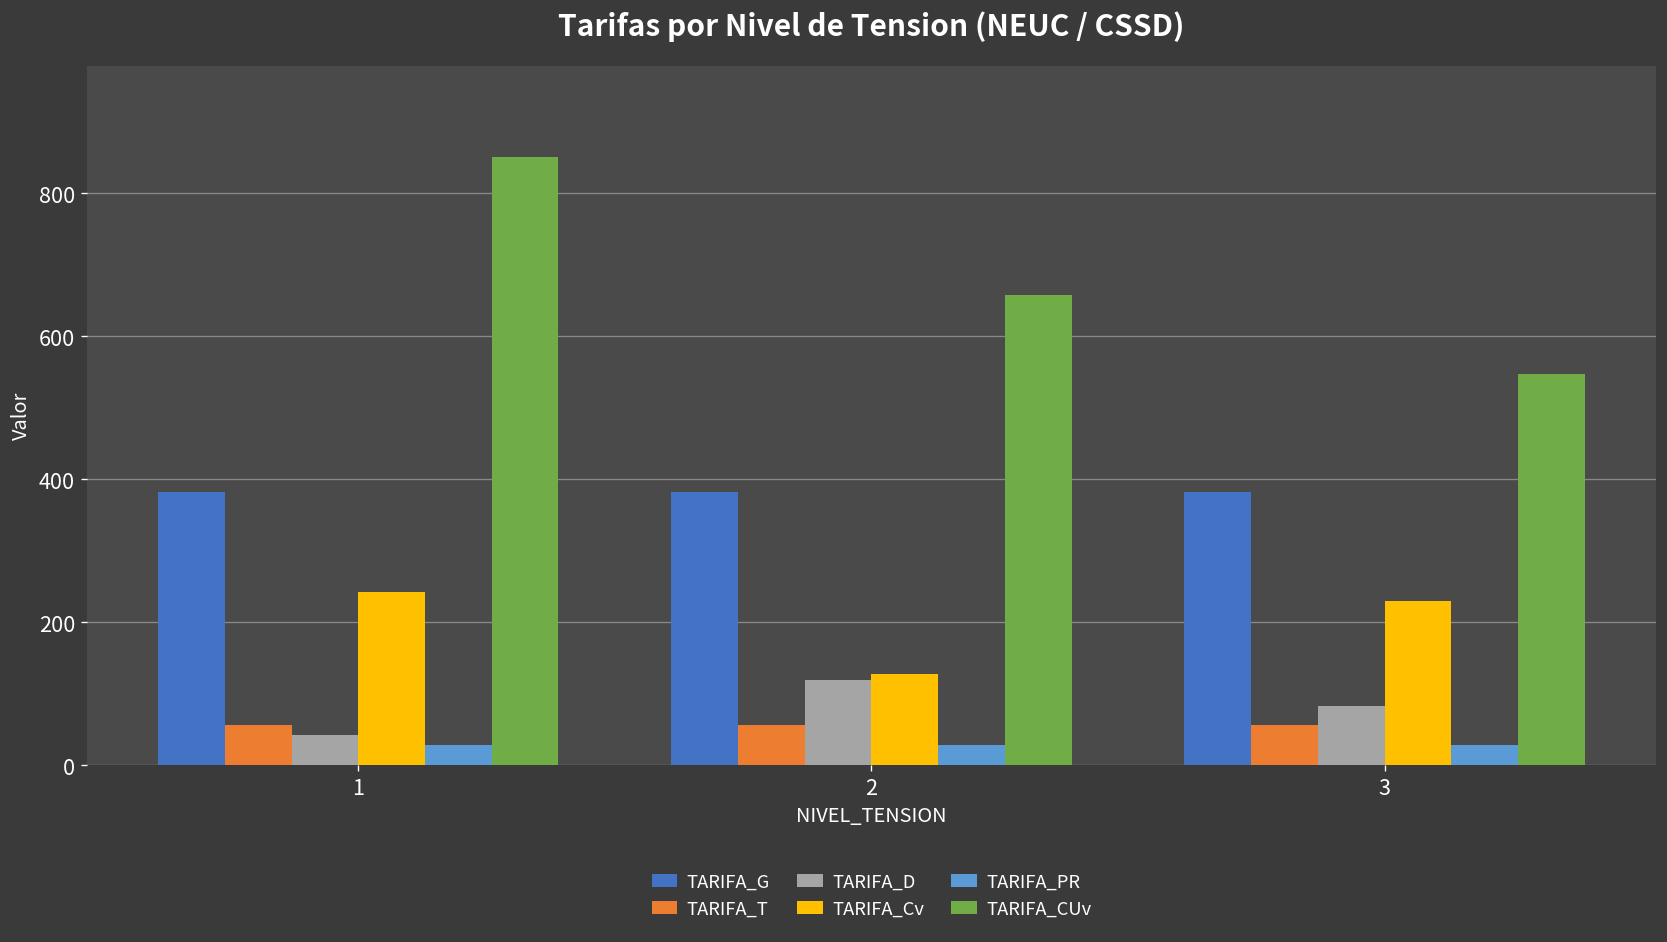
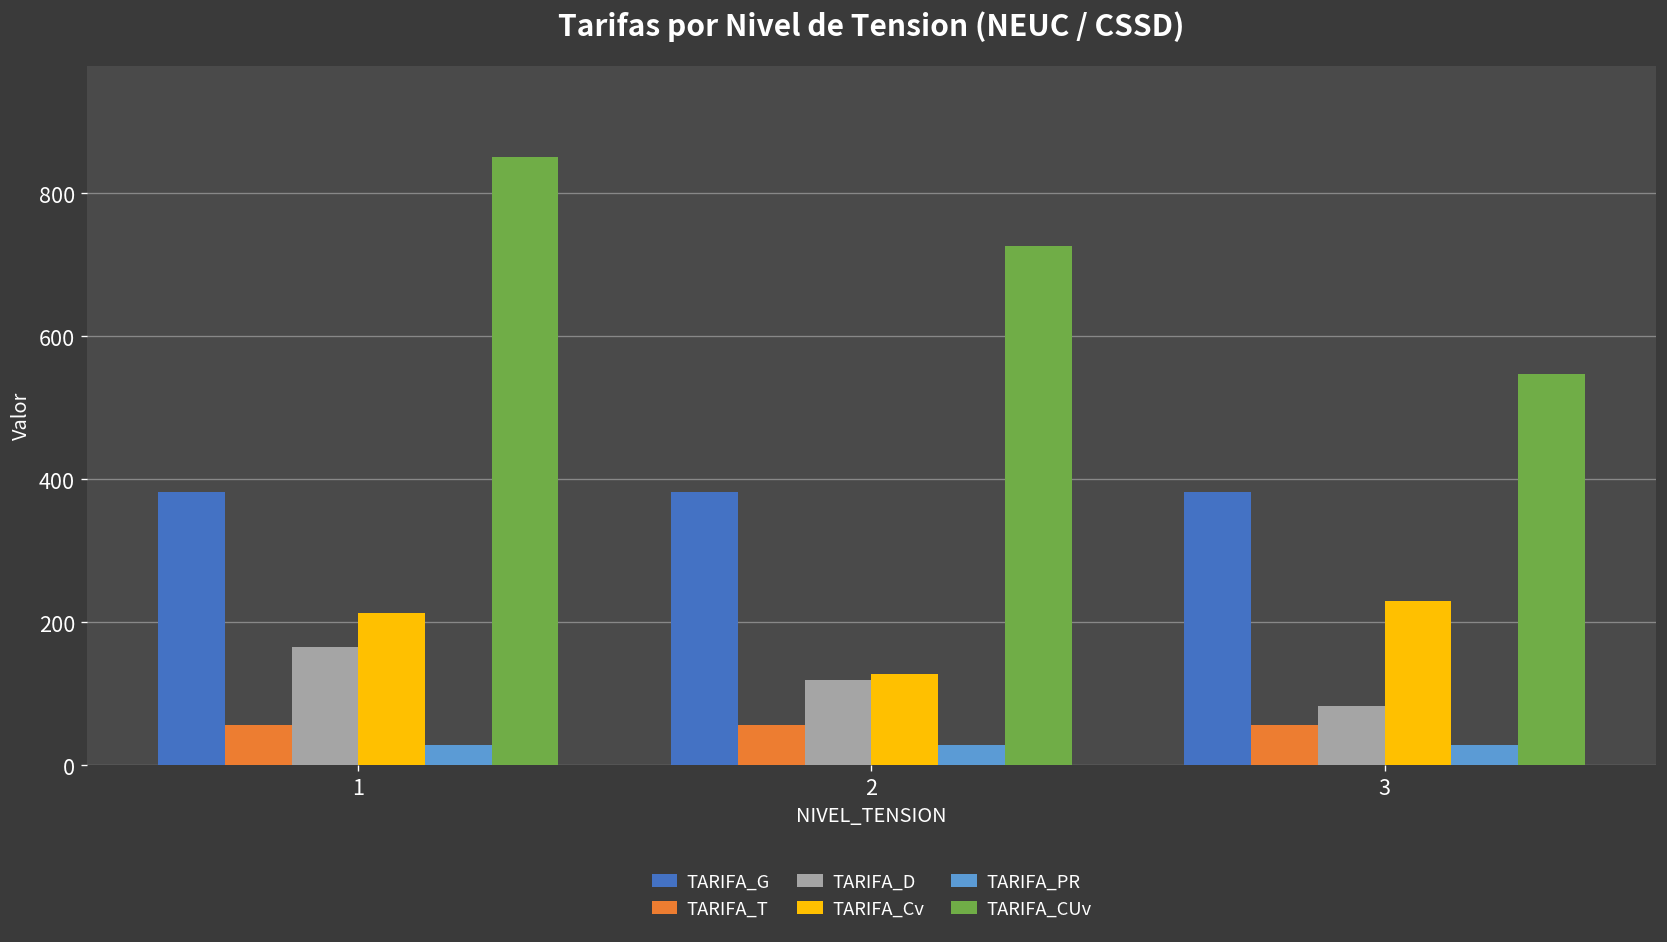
  {
    "TARIFA_T": {
      "1": 60,
      "2": 60,
      "3": 60
    },
    "TARIFA_D": {
-     "1": 40,
+     "1": 170,
      "2": 120,
      "3": 80
    },
    "TARIFA_Cv": {
-     "1": 240,
+     "1": 210,
      "2": 130,
      "3": 230
    },
    "TARIFA_CUv": {
      "1": 850,
-     "2": 660,
+     "2": 730,
      "3": 550
    }
  }
